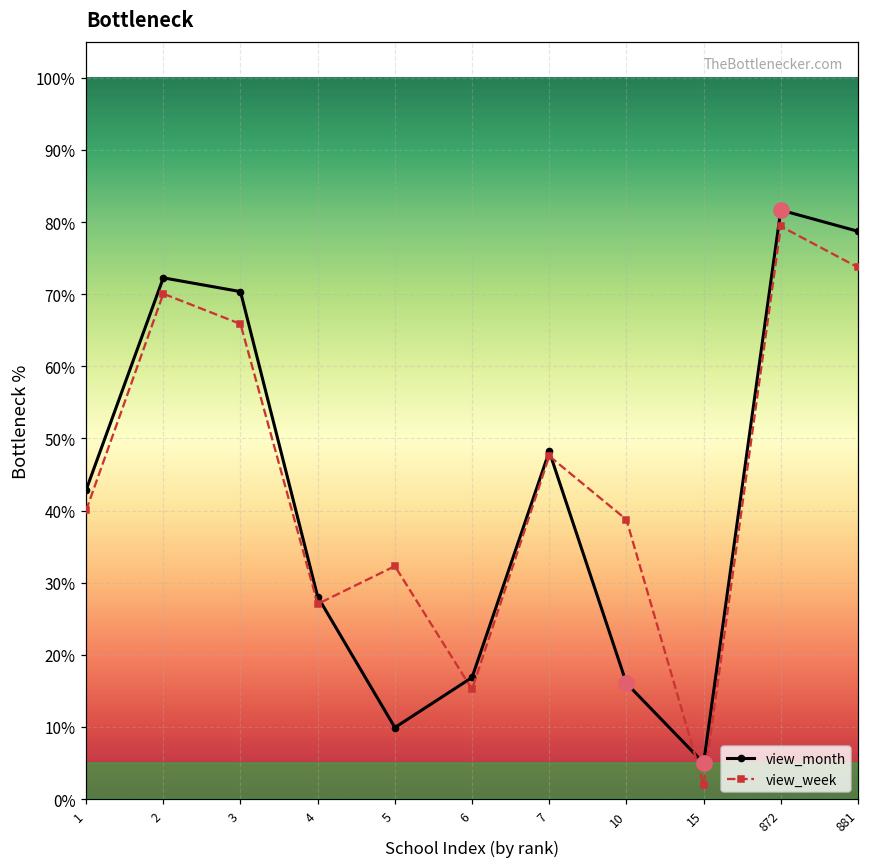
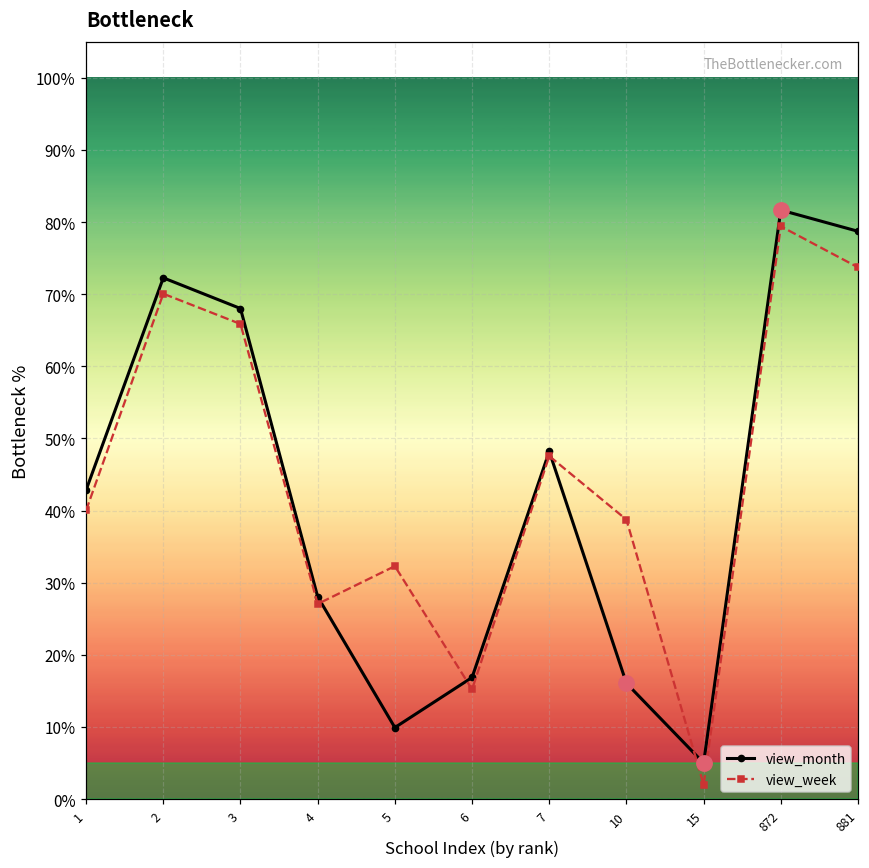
  {
    "view_month": {
      "1": "43%",
      "2": "72%",
-     "3": "70%",
+     "3": "68%",
      "4": "28%",
      "5": "10%",
      "6": "17%",
      "7": "48%",
      "881": "79%"
    },
    "view_week": {
      "1": "40%",
      "2": "70%",
      "3": "66%",
      "4": "27%",
      "5": "32%",
      "6": "15%",
      "7": "48%",
      "10": "39%",
      "872": "79%",
      "881": "74%"
    }
  }
